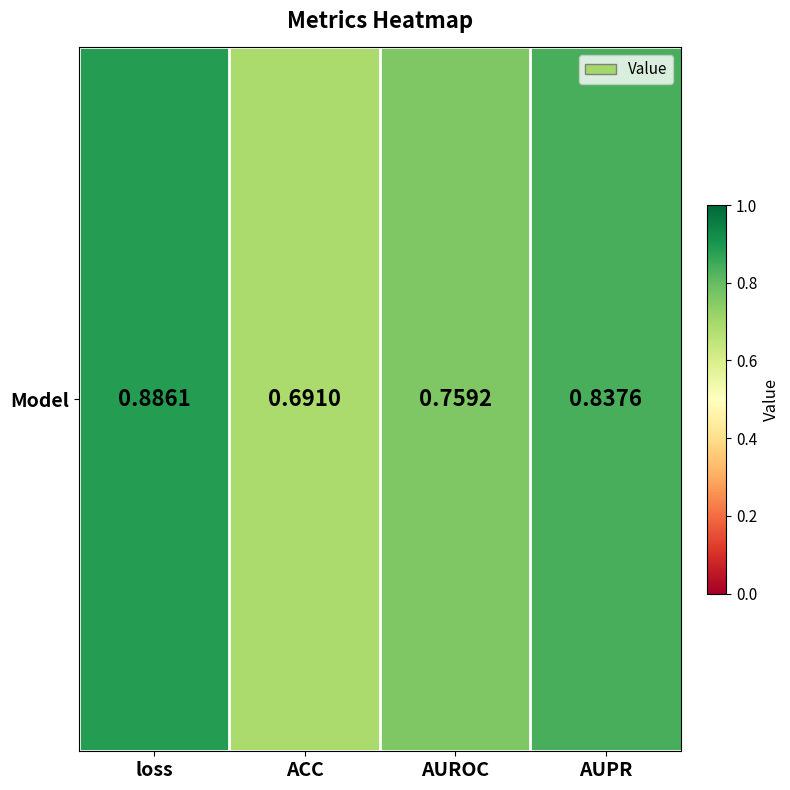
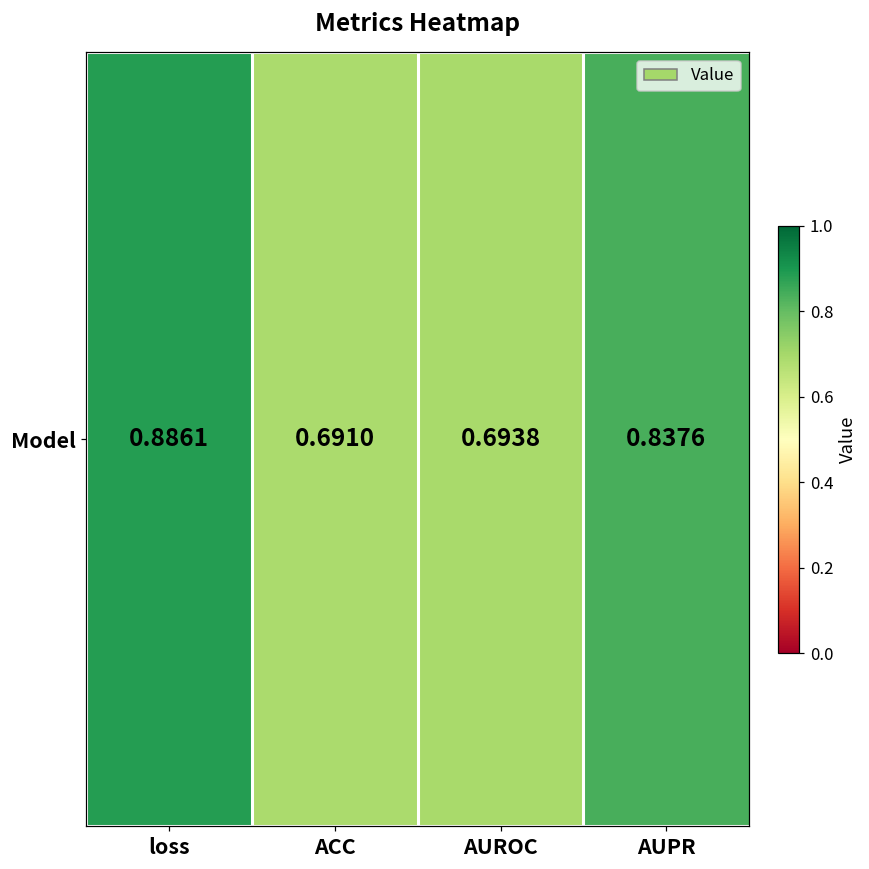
  {
    "Model": {
      "loss": 0.8861,
      "ACC": 0.6910,
-     "AUROC": 0.7592,
+     "AUROC": 0.6938,
      "AUPR": 0.8376
    }
  }
